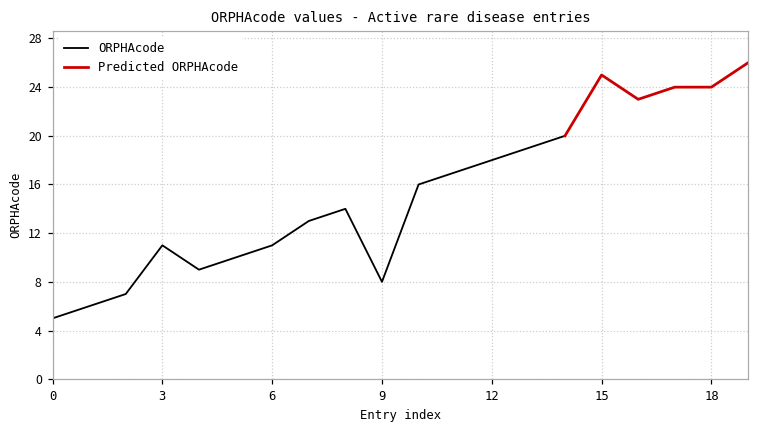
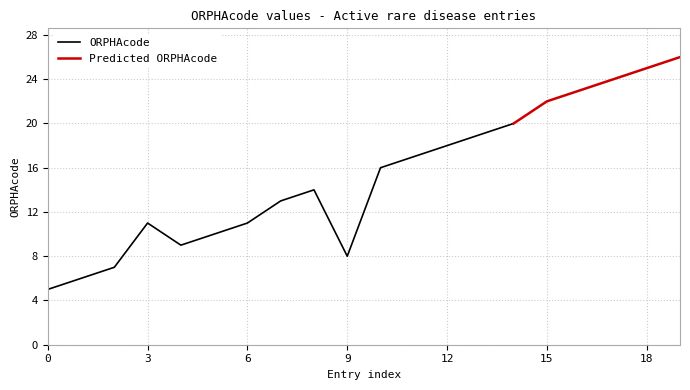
  {
    "ORPHAcode": {
      "0": 5,
      "3": 11,
      "6": 11,
      "9": 8,
      "12": 18
    },
    "Predicted ORPHAcode": {
-     "15": 25,
-     "18": 24
+     "15": 22,
+     "18": 25
    }
  }
